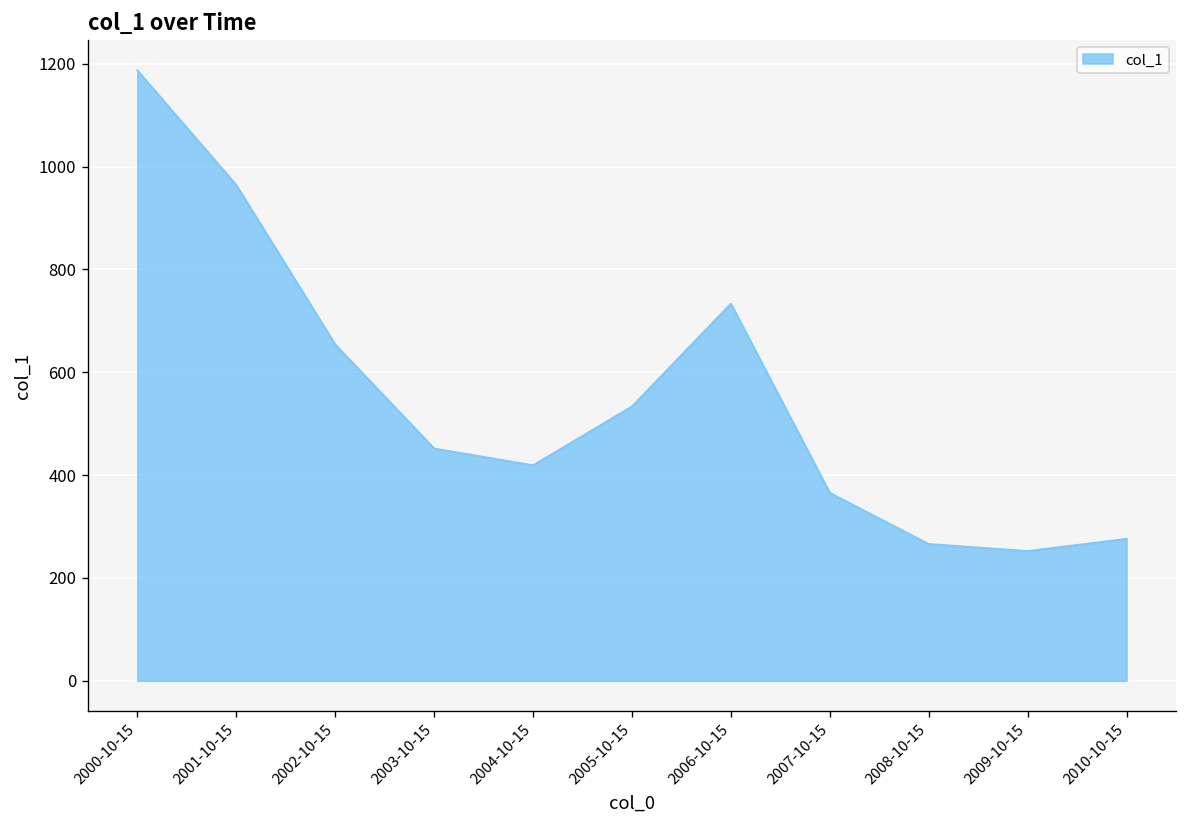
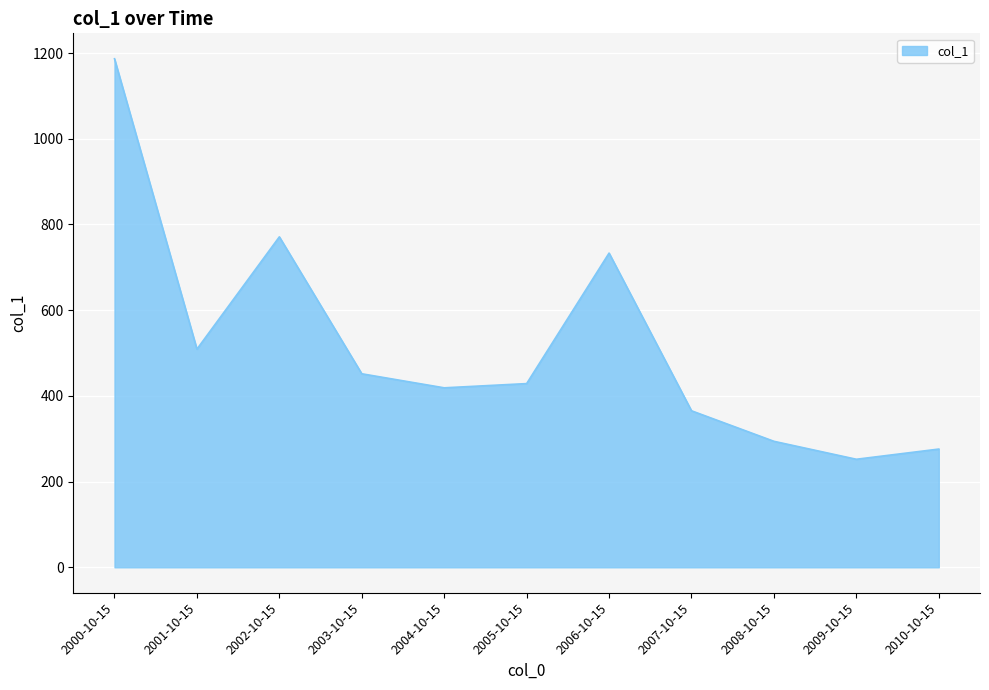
  {
    "2000-10-15": 1190,
-   "2001-10-15": 960,
-   "2002-10-15": 650,
+   "2001-10-15": 510,
+   "2002-10-15": 770,
    "2003-10-15": 450,
    "2004-10-15": 420,
-   "2005-10-15": 530,
+   "2005-10-15": 430,
    "2006-10-15": 730,
    "2007-10-15": 370,
-   "2008-10-15": 270,
+   "2008-10-15": 290,
    "2009-10-15": 250,
    "2010-10-15": 280
  }
